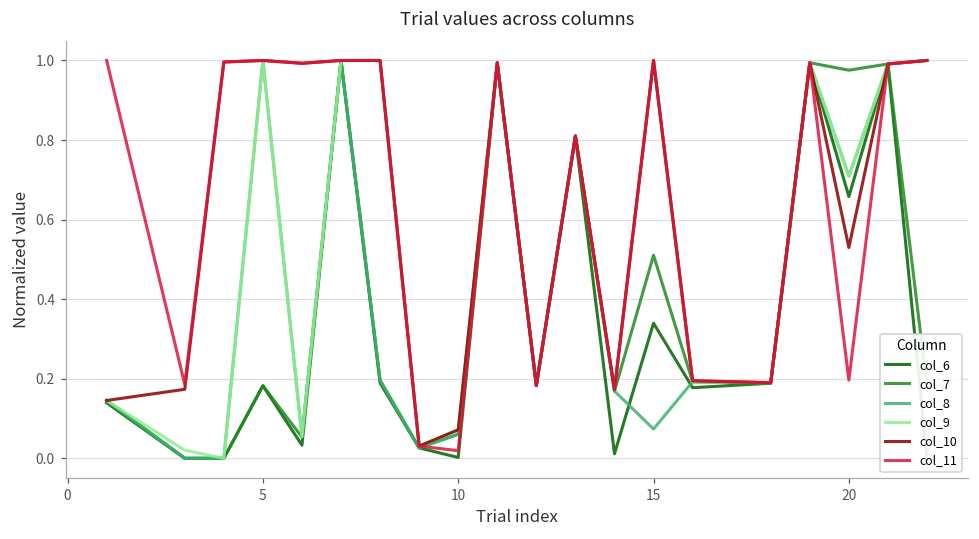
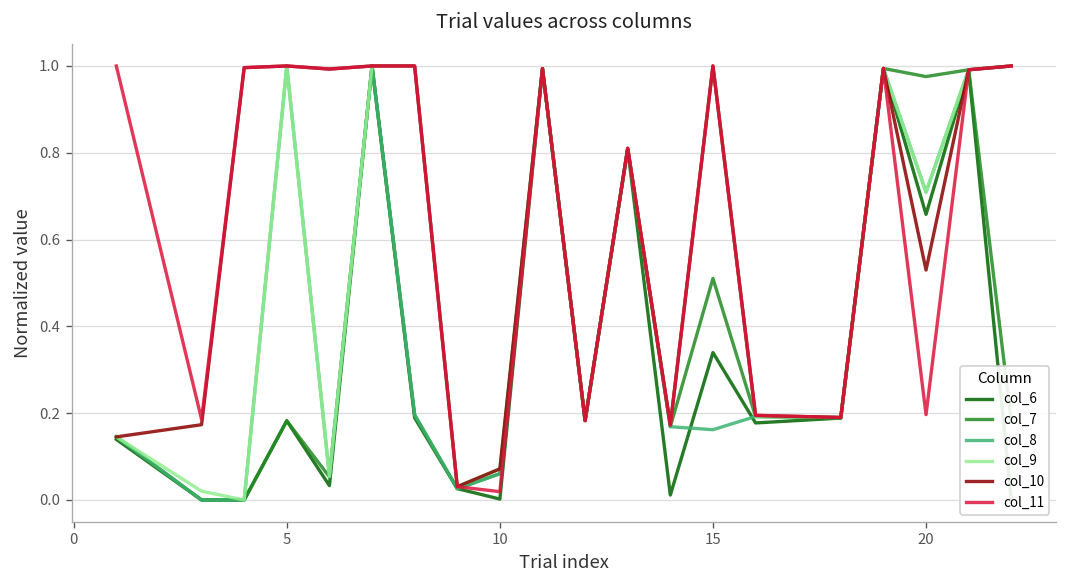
  {
    "col_6": {
      "10": 0.00,
      "15": 0.34,
      "20": 0.66
    },
    "col_7": {
      "15": 0.51,
      "20": 0.98
    },
    "col_8": {
-     "15": 0.07
+     "15": 0.16
    },
    "col_10": {
      "20": 0.53
    },
    "col_11": {
      "10": 0.02,
      "20": 0.20
    }
  }
